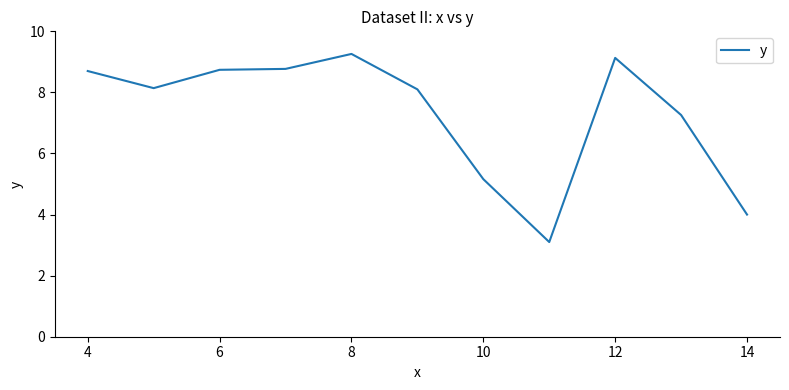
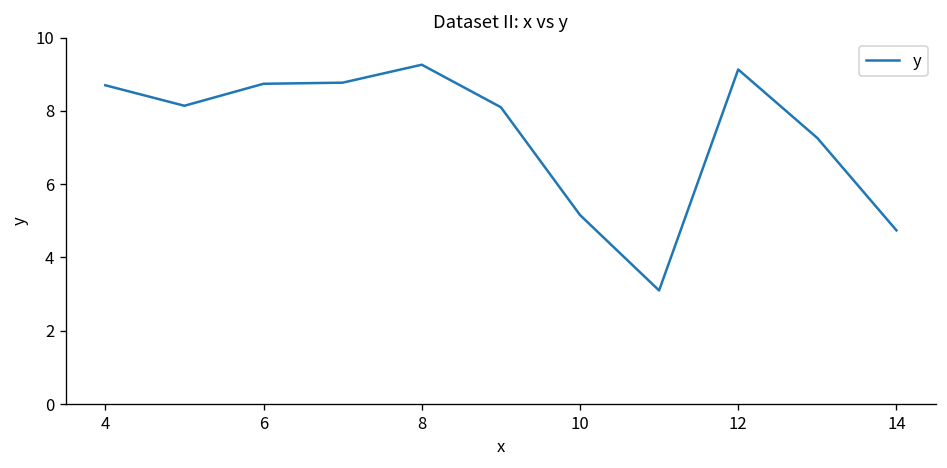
  {
    "4": 8.7,
    "6": 8.7,
    "8": 9.3,
    "10": 5.2,
    "12": 9.1,
-   "14": 4.0
+   "14": 4.7
  }
